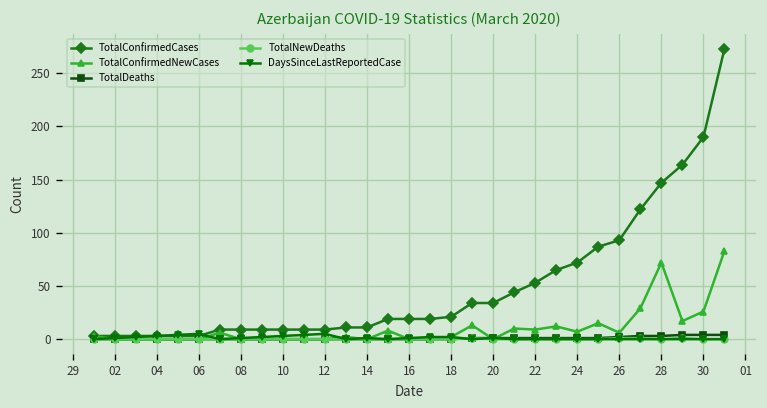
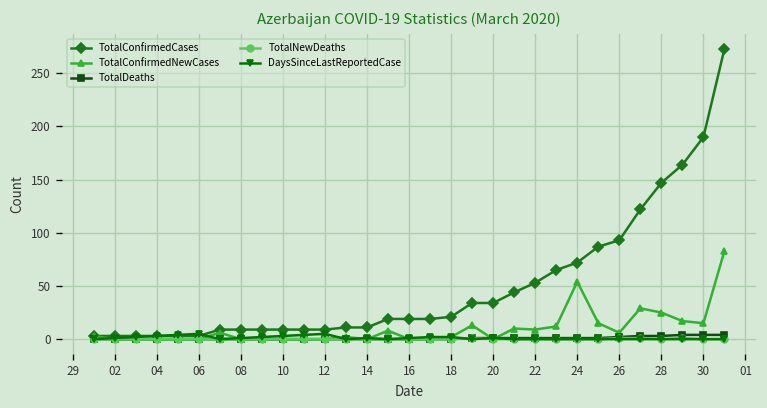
  {
    "TotalConfirmedNewCases": {
      "22": 10,
-     "24": 10,
+     "24": 50,
      "26": 10,
-     "28": 70,
-     "30": 30
+     "28": 30,
+     "30": 20
    }
  }
